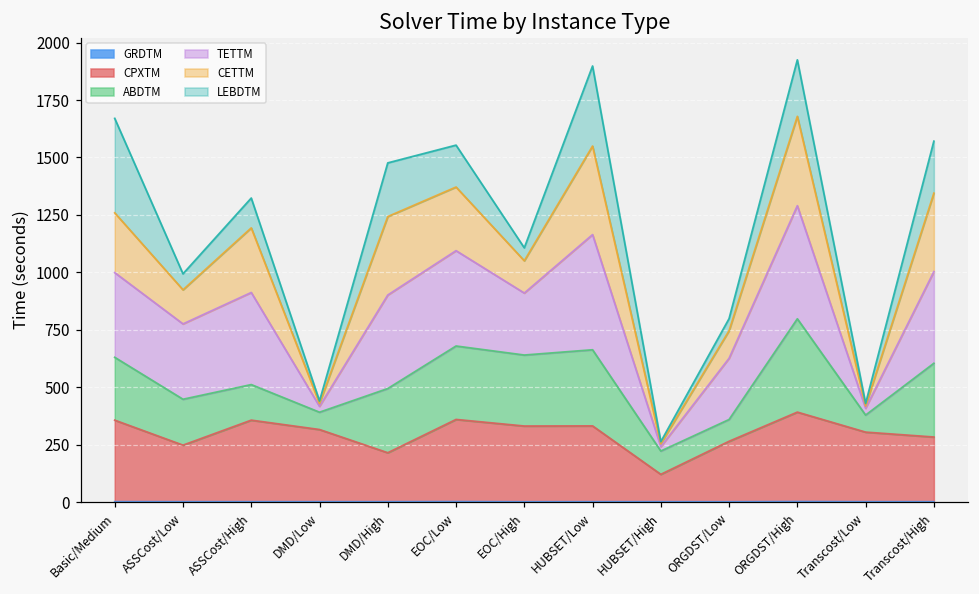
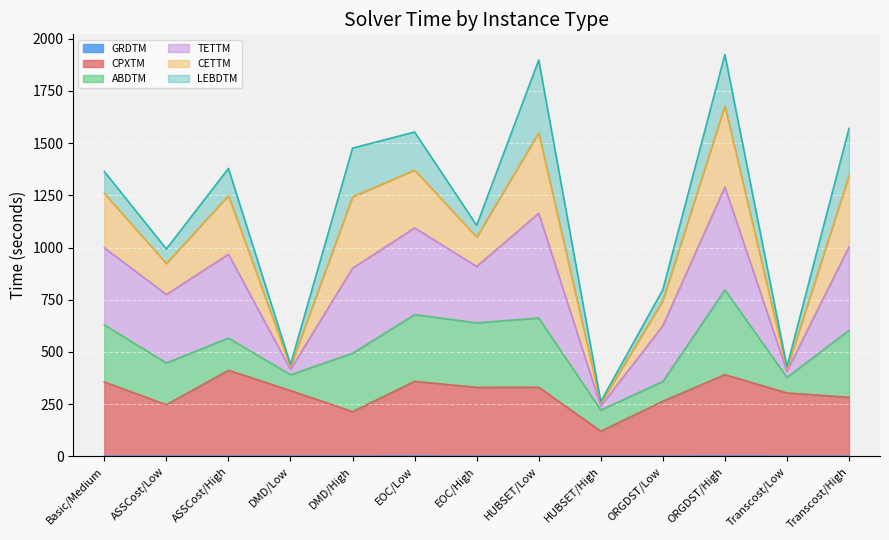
  {
    "GRDTM": {
      "Basic/Medium": 0,
      "ASSCost/Low": 0,
      "ASSCost/High": 0,
      "DMD/Low": 0,
      "DMD/High": 0,
      "EOC/Low": 0,
      "EOC/High": 0,
      "HUBSET/Low": 0,
      "HUBSET/High": 0,
      "ORGDST/Low": 0,
      "ORGDST/High": 0,
      "Transcost/Low": 0,
      "Transcost/High": 0
    },
    "CPXTM": {
      "Basic/Medium": 350,
      "ASSCost/Low": 250,
-     "ASSCost/High": 360,
+     "ASSCost/High": 410,
      "DMD/Low": 310,
      "DMD/High": 210,
      "EOC/Low": 360,
      "EOC/High": 330,
      "HUBSET/Low": 330,
      "HUBSET/High": 120,
      "ORGDST/Low": 260,
      "ORGDST/High": 390,
      "Transcost/Low": 300,
      "Transcost/High": 280
    },
    "ABDTM": {
      "Basic/Medium": 270,
      "ASSCost/Low": 200,
      "ASSCost/High": 150,
      "DMD/Low": 80,
      "DMD/High": 280,
      "EOC/Low": 320,
      "EOC/High": 310,
      "HUBSET/Low": 330,
      "HUBSET/High": 100,
      "ORGDST/Low": 90,
      "ORGDST/High": 410,
      "Transcost/Low": 70,
      "Transcost/High": 320
    },
    "TETTM": {
      "Basic/Medium": 370,
      "ASSCost/Low": 330,
      "ASSCost/High": 400,
      "DMD/Low": 30,
      "DMD/High": 410,
      "EOC/Low": 420,
      "EOC/High": 270,
      "HUBSET/Low": 500,
      "HUBSET/High": 20,
      "ORGDST/Low": 270,
      "ORGDST/High": 490,
      "Transcost/High": 400
    },
    "CETTM": {
      "Basic/Medium": 260,
      "ASSCost/Low": 150,
      "ASSCost/High": 280,
      "DMD/High": 340,
      "EOC/Low": 280,
      "EOC/High": 140,
      "HUBSET/Low": 390,
      "ORGDST/Low": 120,
      "ORGDST/High": 390,
      "Transcost/High": 340
    },
    "LEBDTM": {
-     "Basic/Medium": 410,
+     "Basic/Medium": 110,
      "ASSCost/Low": 70,
      "ASSCost/High": 130,
      "DMD/High": 230,
      "EOC/Low": 180,
      "EOC/High": 60,
      "HUBSET/Low": 350,
      "ORGDST/Low": 50,
      "ORGDST/High": 250,
      "Transcost/High": 230
    }
  }
